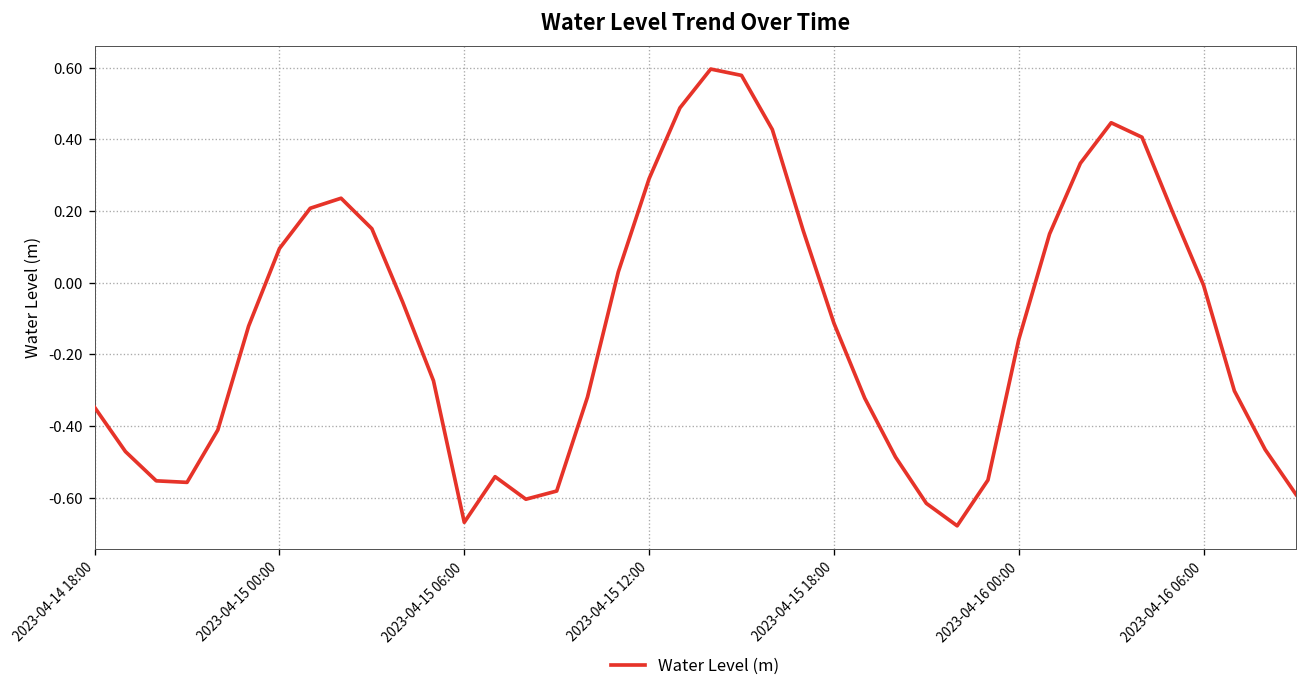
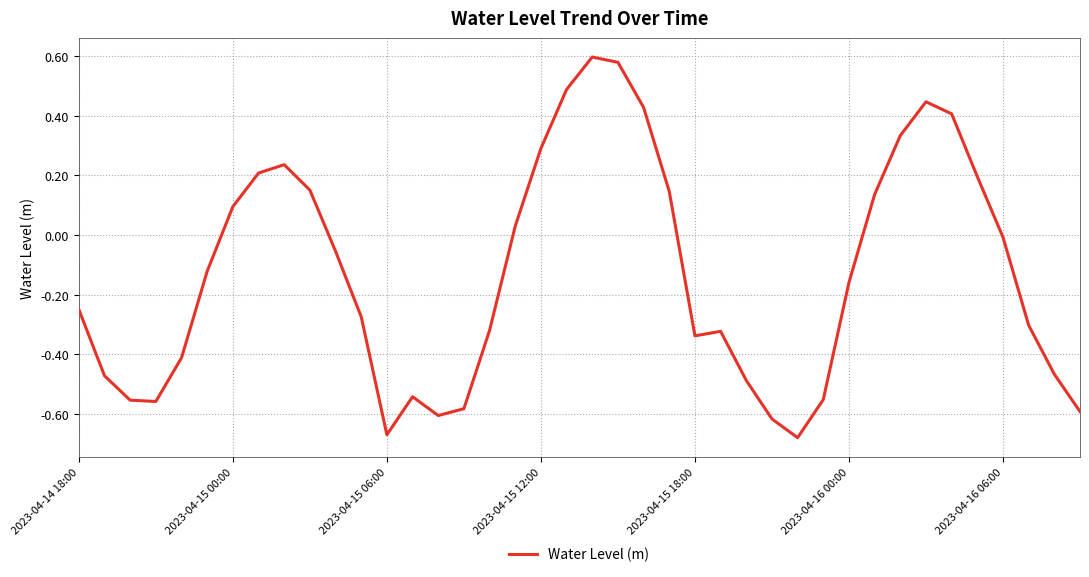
  {
-   "2023-04-14 18:00": -0.35,
+   "2023-04-14 18:00": -0.25,
    "2023-04-15 00:00": 0.10,
    "2023-04-15 06:00": -0.67,
    "2023-04-15 12:00": 0.29,
-   "2023-04-15 18:00": -0.11,
+   "2023-04-15 18:00": -0.34,
    "2023-04-16 00:00": -0.16,
    "2023-04-16 06:00": -0.01
  }
